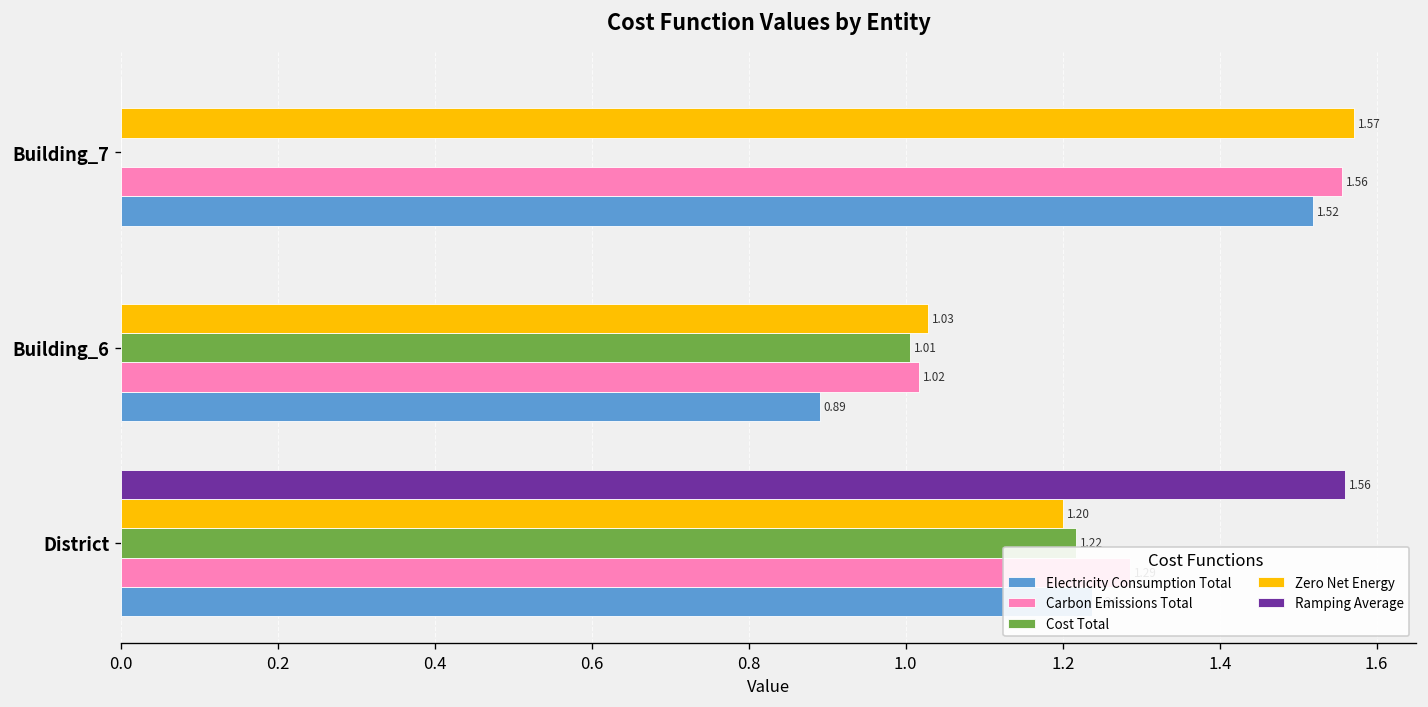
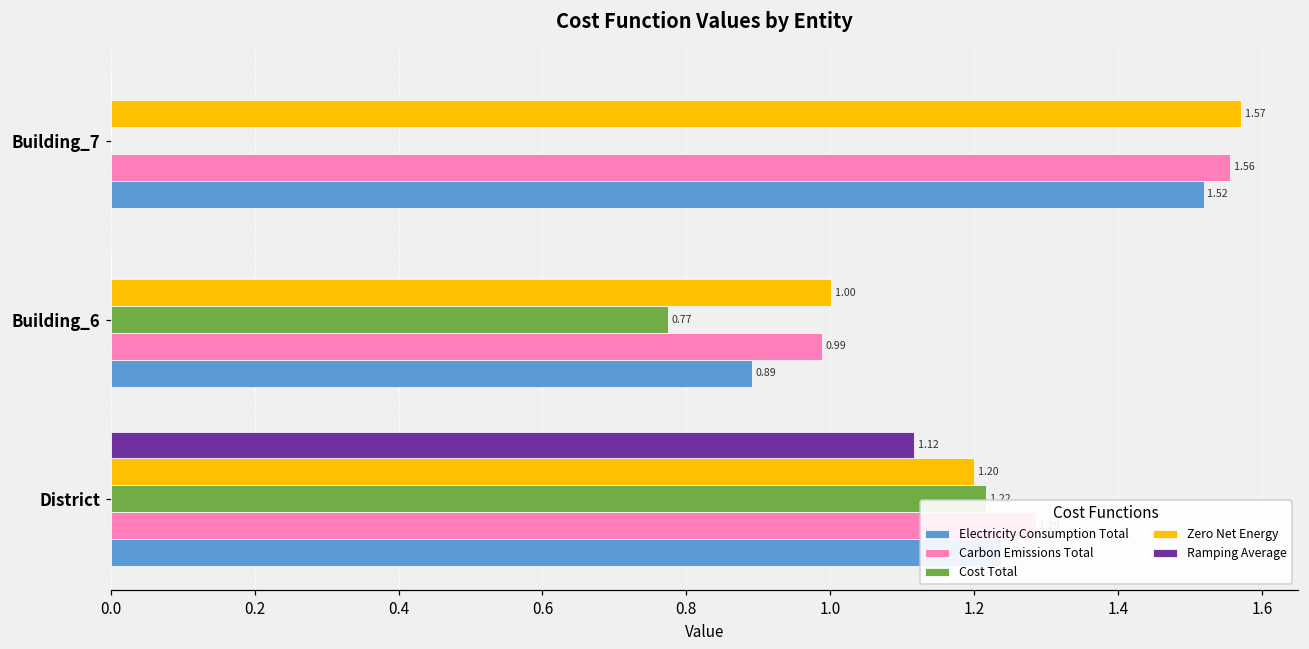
  {
    "Electricity Consumption Total": {
      "Building_7": 1.52,
      "Building_6": 0.89
    },
    "Carbon Emissions Total": {
      "Building_7": 1.56,
-     "Building_6": 1.02
+     "Building_6": 0.99
    },
    "Cost Total": {
-     "Building_6": 1.01,
+     "Building_6": 0.77,
      "District": 1.22
    },
    "Zero Net Energy": {
      "Building_7": 1.57,
-     "Building_6": 1.03,
+     "Building_6": 1.00,
      "District": 1.20
    },
    "Ramping Average": {
-     "District": 1.56
+     "District": 1.12
    }
  }
